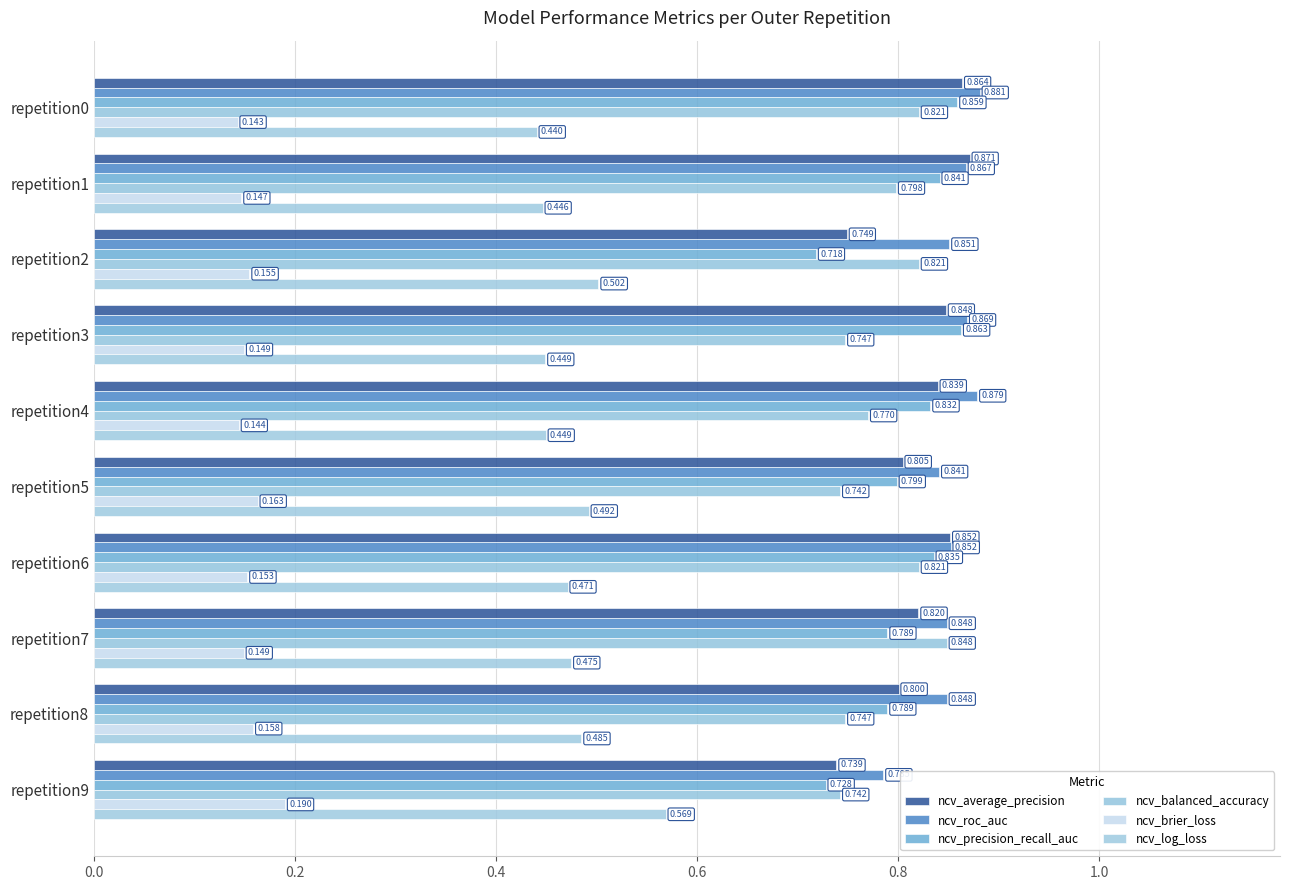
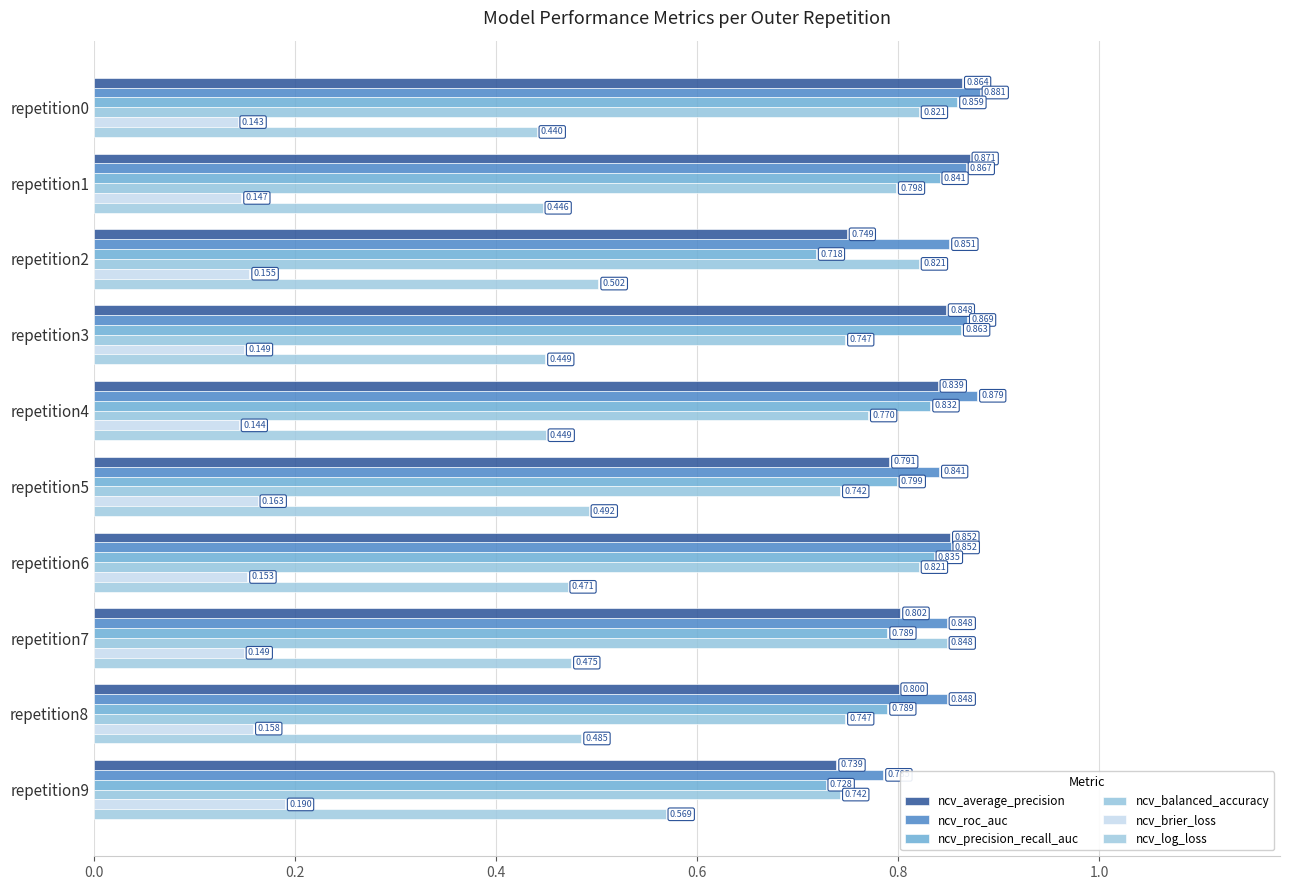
  {
    "ncv_average_precision": {
-     "repetition5": 0.805,
-     "repetition7": 0.820
+     "repetition5": 0.791,
+     "repetition7": 0.802
    }
  }
